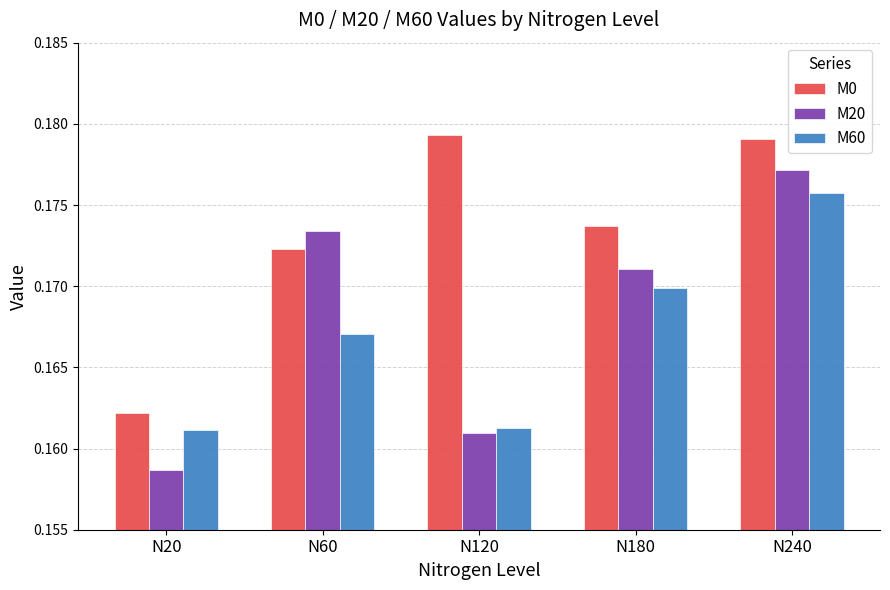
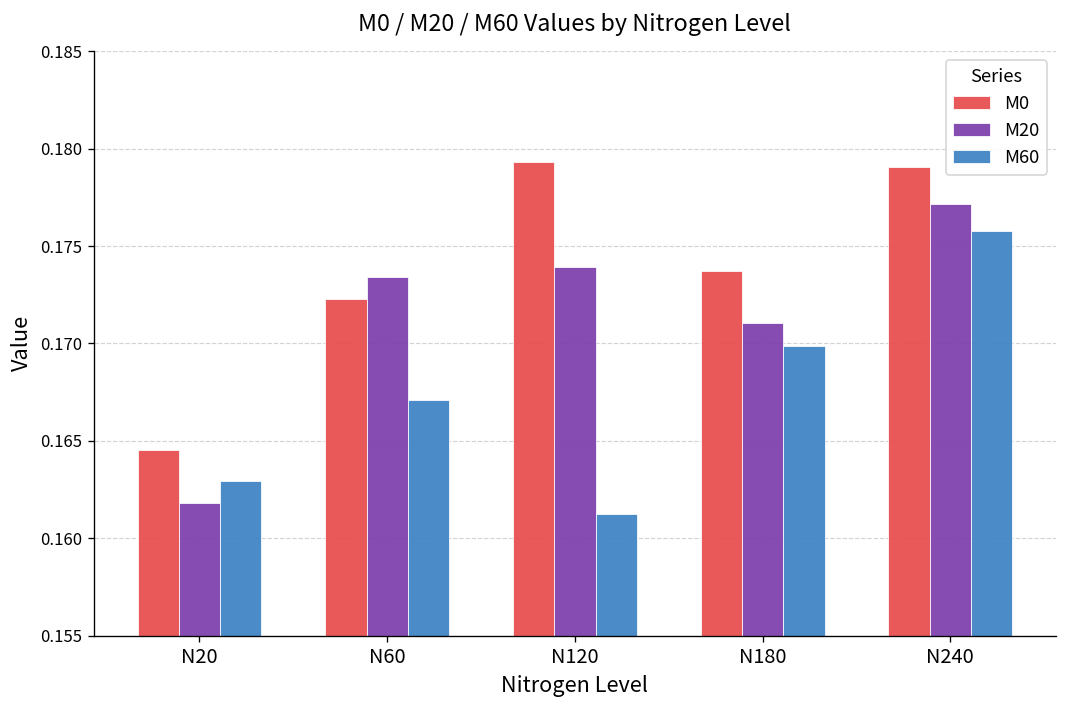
  {
    "M0": {
-     "N20": 0.1622,
+     "N20": 0.1645,
      "N60": 0.1723,
      "N120": 0.1793,
      "N180": 0.1737,
      "N240": 0.1791
    },
    "M20": {
-     "N20": 0.1587,
+     "N20": 0.1618,
      "N60": 0.1734,
-     "N120": 0.1610,
+     "N120": 0.1739,
      "N180": 0.1711,
      "N240": 0.1771
    },
    "M60": {
-     "N20": 0.1612,
+     "N20": 0.1630,
      "N60": 0.1671,
      "N120": 0.1613,
      "N180": 0.1699,
      "N240": 0.1758
    }
  }
